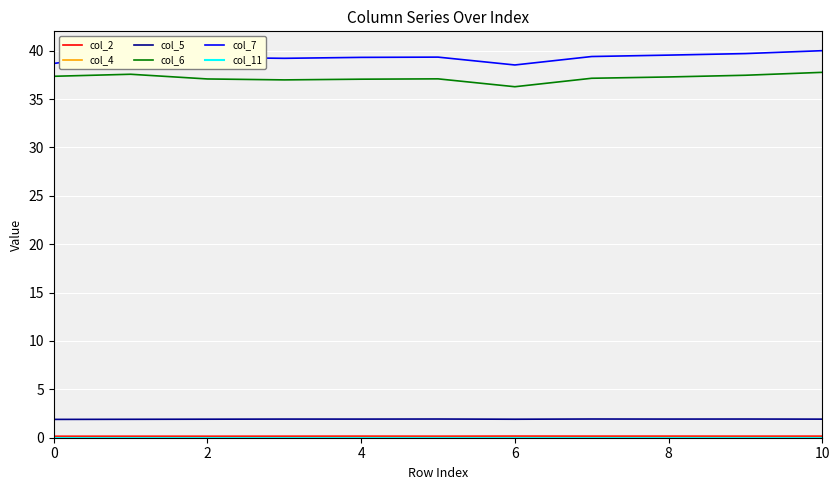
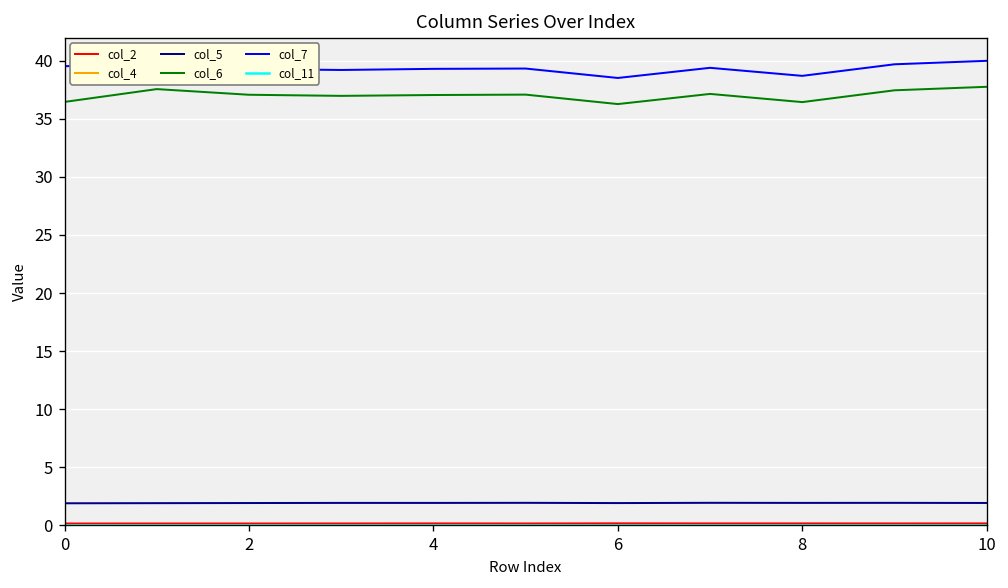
  {
    "col_5": {
      "0": 2,
      "2": 2,
      "4": 2,
      "6": 2,
      "8": 2,
      "10": 2
    },
    "col_6": {
-     "0": 37,
+     "0": 36,
      "2": 37,
      "4": 37,
      "6": 36,
-     "8": 37,
+     "8": 36,
      "10": 38
    },
    "col_7": {
-     "0": 39,
+     "0": 40,
      "4": 39,
      "6": 39,
-     "8": 40,
+     "8": 39,
      "10": 40
    }
  }
